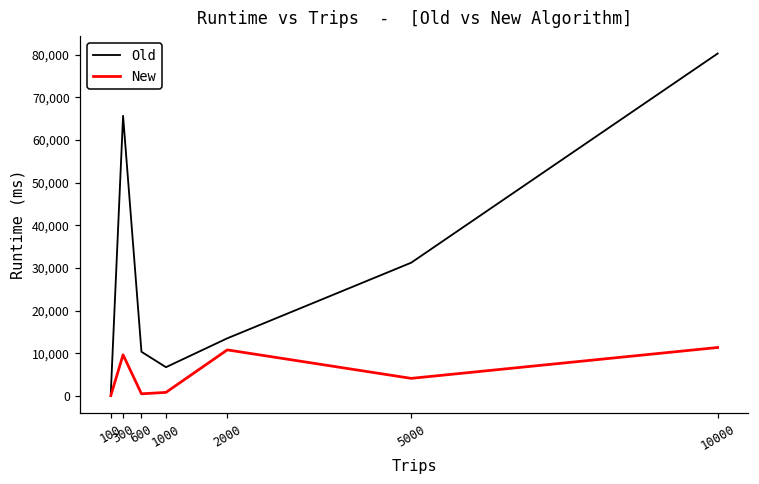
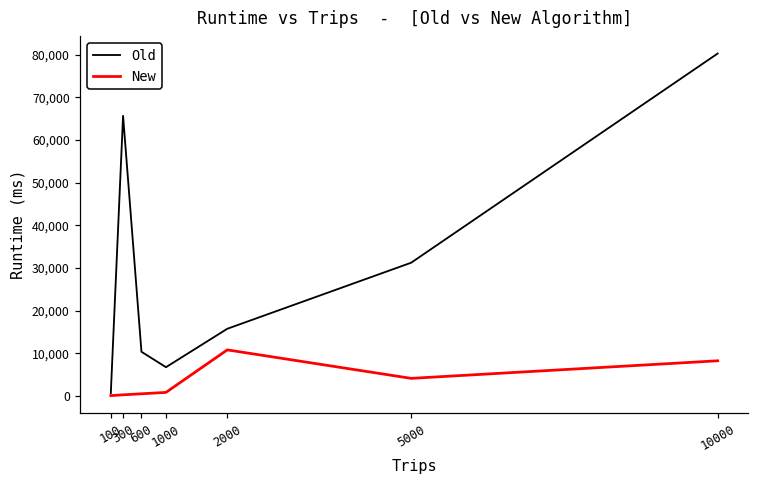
  {
    "Old": {
      "300": "66,000",
      "600": "10,000",
      "1000": "7,000",
-     "2000": "14,000",
+     "2000": "16,000",
      "5000": "31,000",
      "10000": "80,000"
    },
    "New": {
-     "300": "10,000",
+     "300": "0",
      "600": "1,000",
      "1000": "1,000",
      "2000": "11,000",
      "5000": "4,000",
-     "10000": "11,000"
+     "10000": "8,000"
    }
  }
